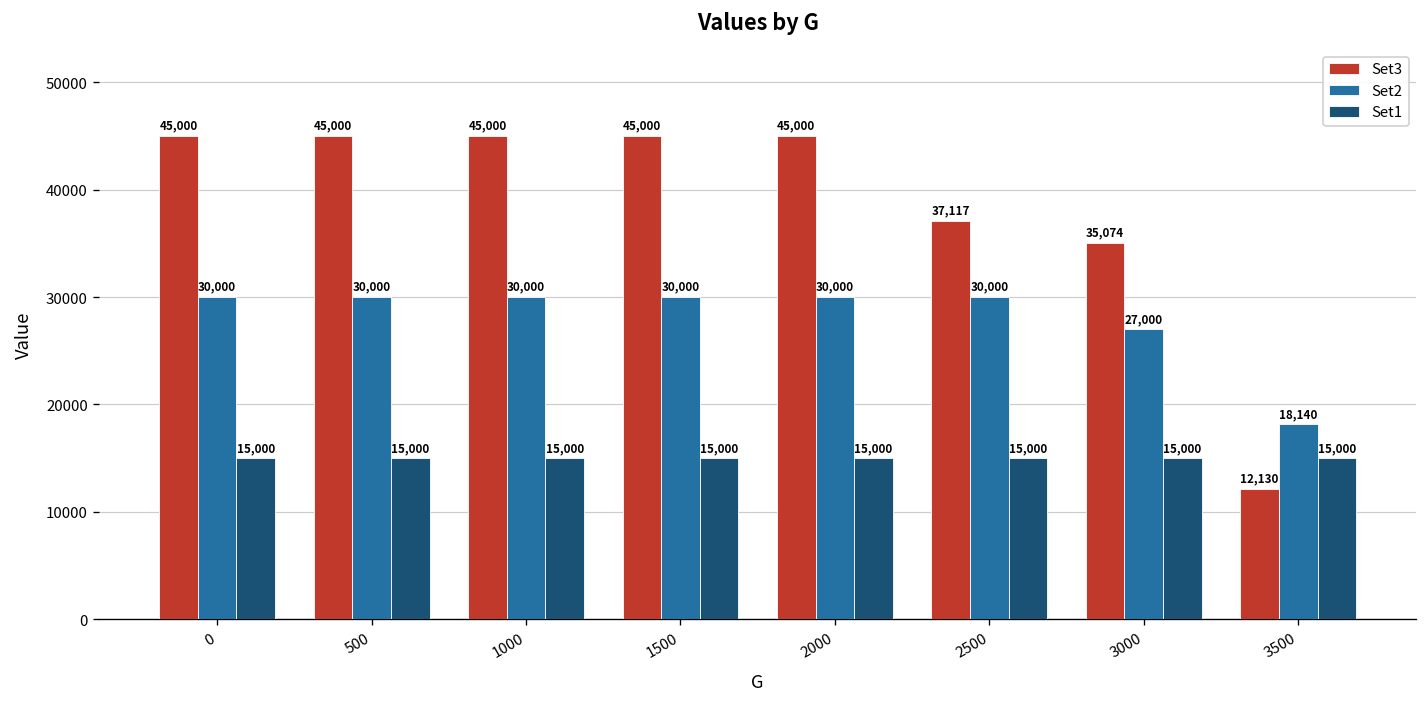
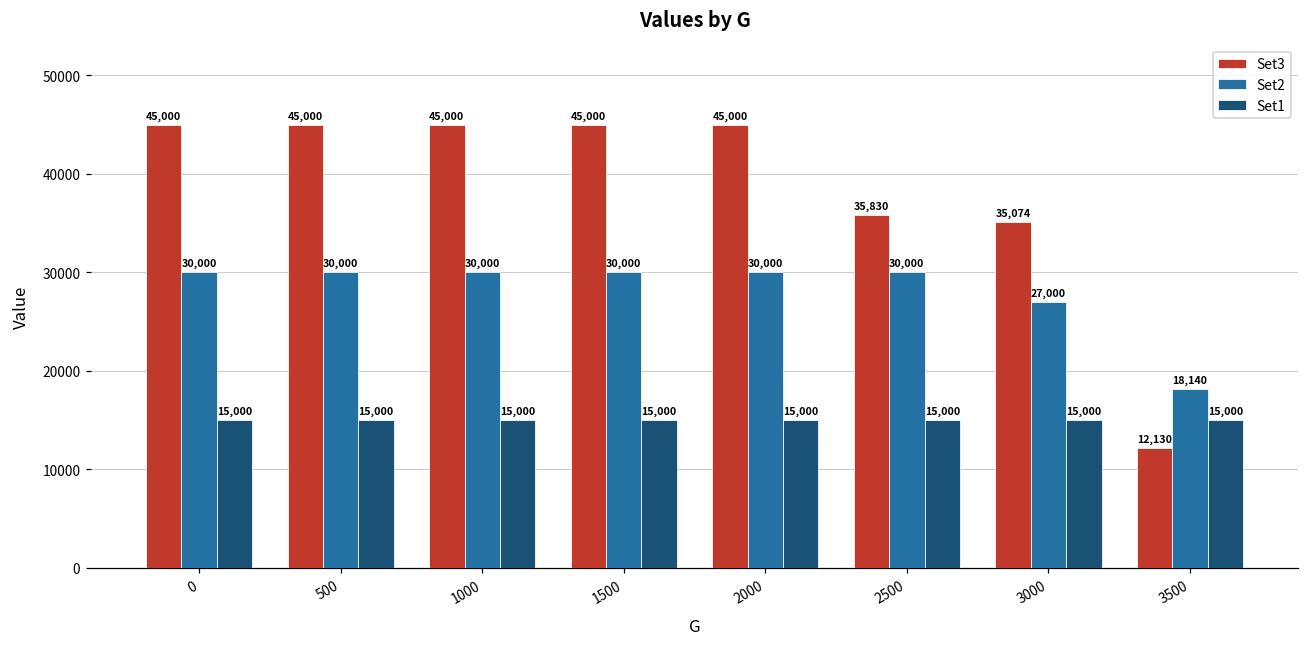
  {
    "Set3": {
      "0": "45,000",
      "500": "45,000",
      "1000": "45,000",
      "1500": "45,000",
      "2000": "45,000",
-     "2500": "37,117",
+     "2500": "35,830",
      "3000": "35,074",
      "3500": "12,130"
    }
  }
